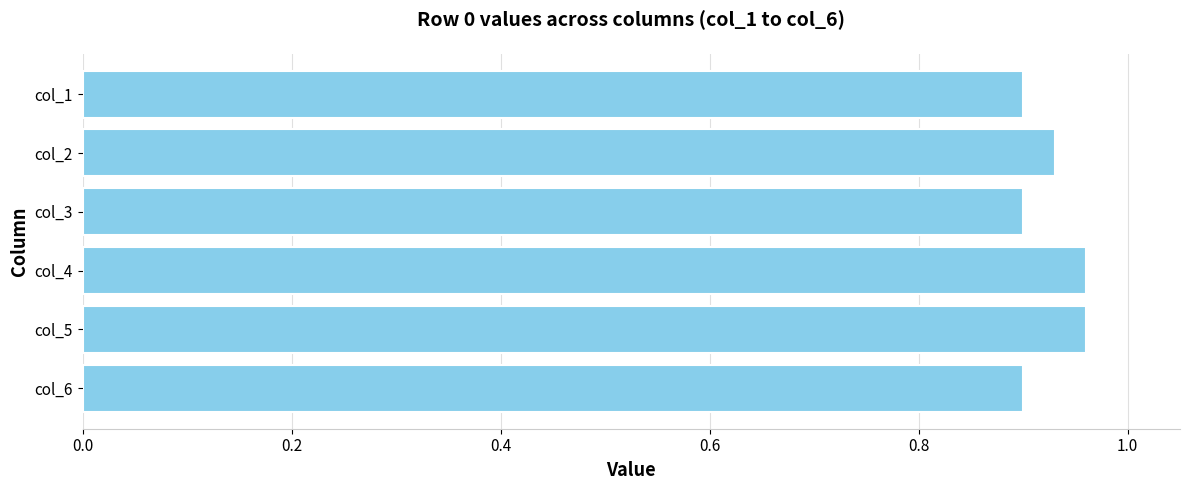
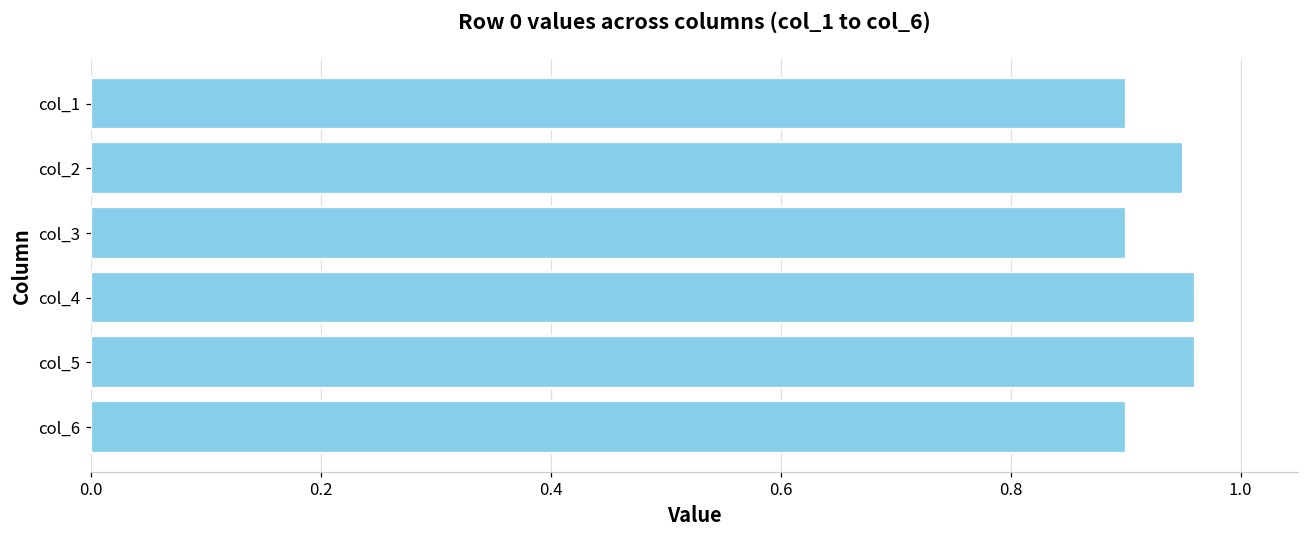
  {
    "col_1": 0.90,
-   "col_2": 0.93,
+   "col_2": 0.95,
    "col_3": 0.90,
    "col_4": 0.96,
    "col_5": 0.96,
    "col_6": 0.90
  }
